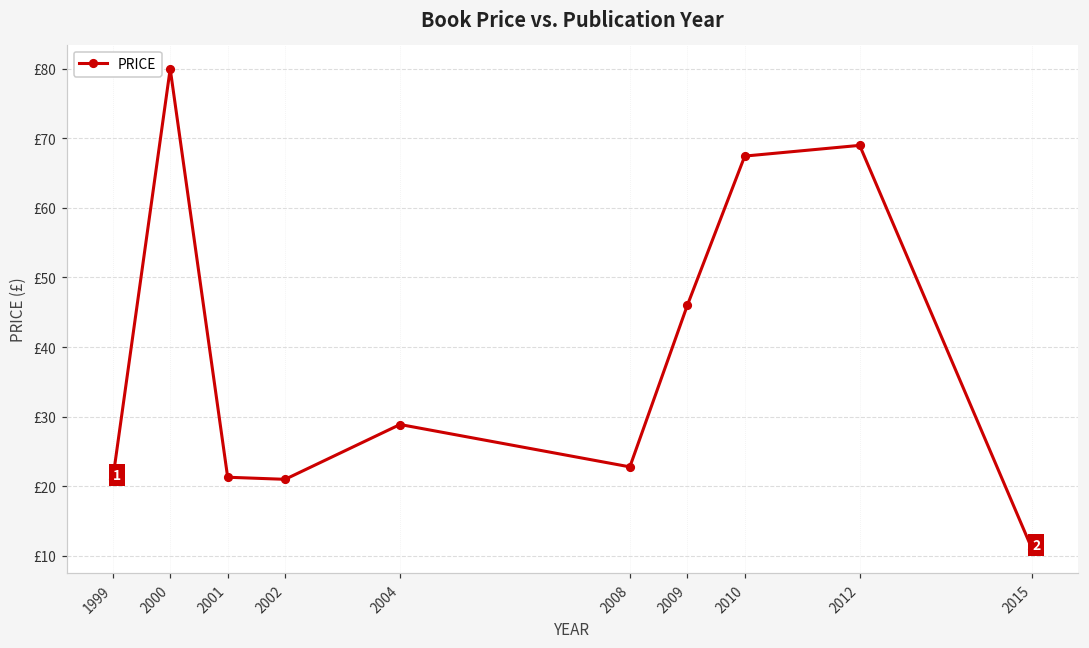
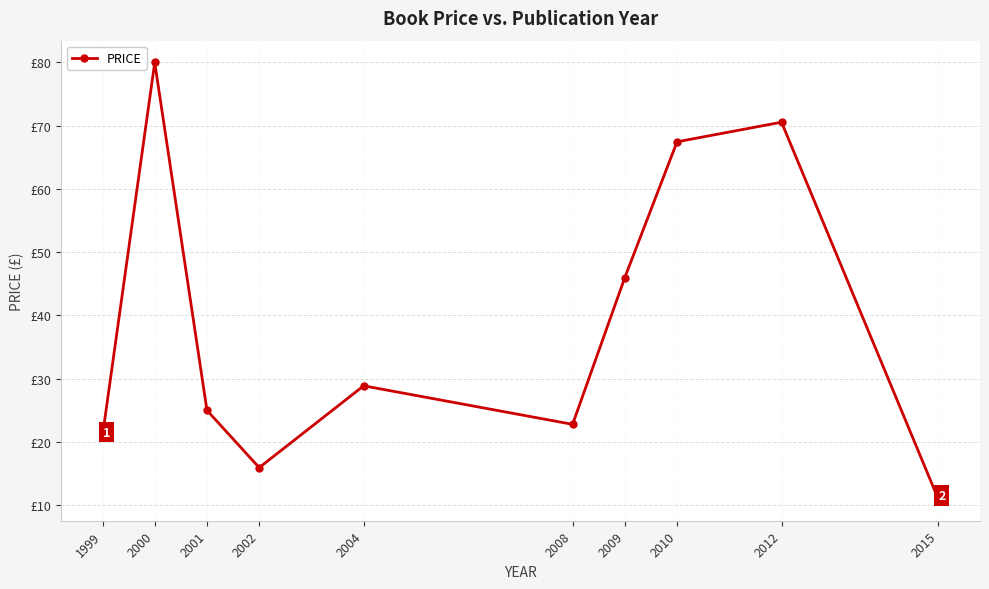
  {
    "2000": "£80",
-   "2001": "£21",
-   "2002": "£21",
+   "2001": "£25",
+   "2002": "£16",
    "2004": "£29",
    "2008": "£23",
    "2009": "£46",
    "2010": "£67",
-   "2012": "£69"
+   "2012": "£71"
  }
